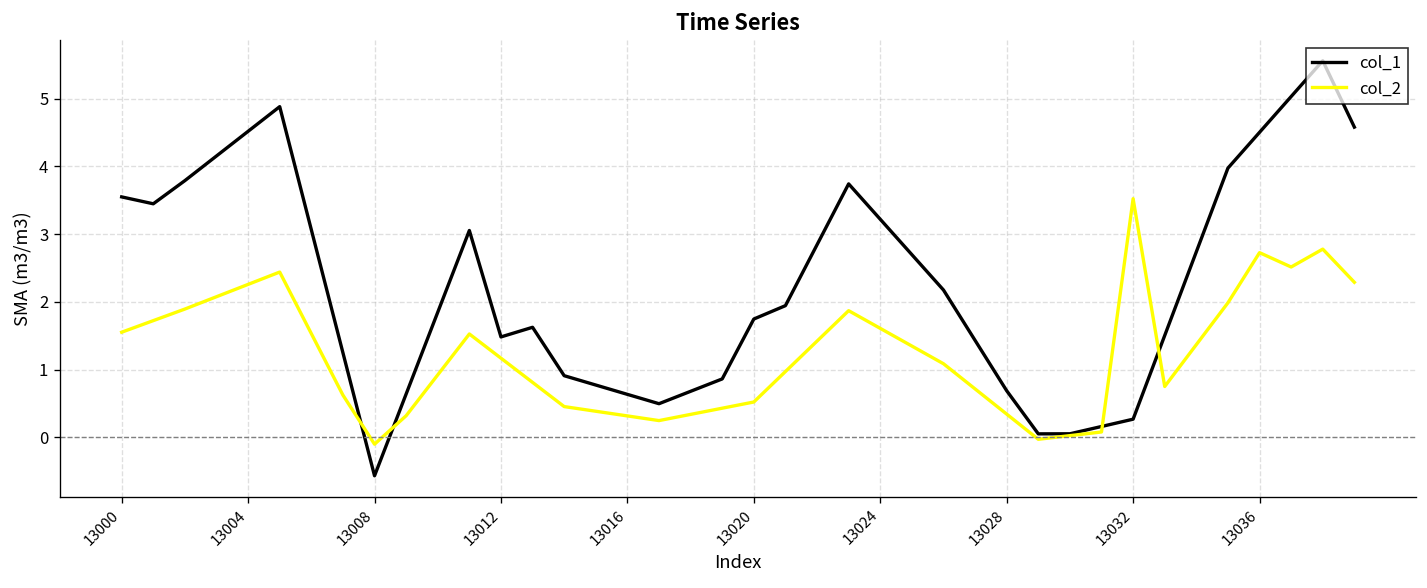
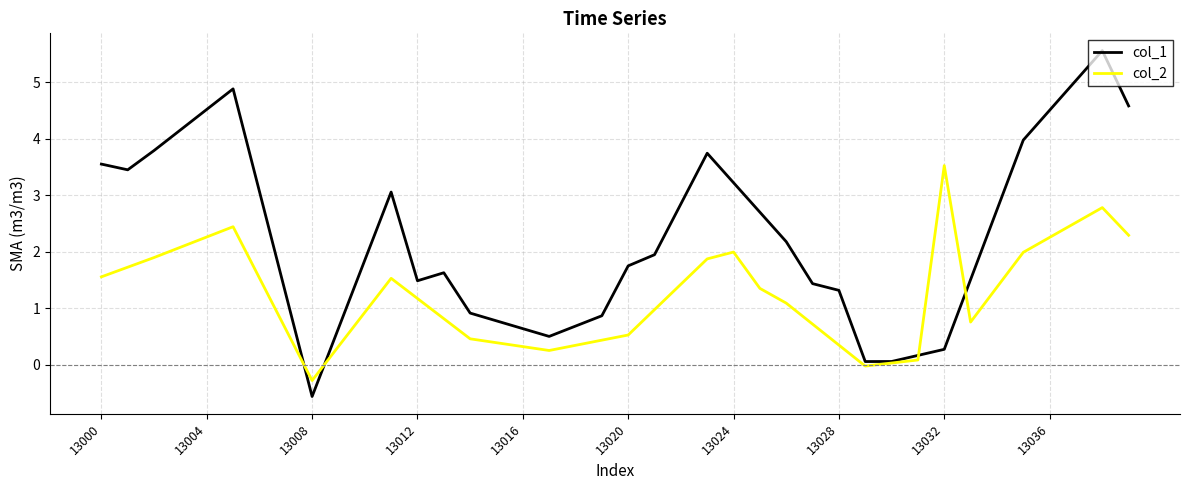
  {
    "col_1": {
      "13000": 3.5,
      "13004": 4.5,
      "13008": -0.6,
      "13012": 1.5,
      "13016": 0.6,
      "13020": 1.7,
      "13024": 3.2,
-     "13028": 0.7,
+     "13028": 1.3,
      "13032": 0.3,
      "13036": 4.5
    },
    "col_2": {
      "13000": 1.6,
      "13004": 2.3,
-     "13008": -0.1,
+     "13008": -0.3,
      "13012": 1.2,
      "13016": 0.3,
      "13020": 0.5,
-     "13024": 1.6,
+     "13024": 2.0,
      "13028": 0.3,
      "13032": 3.5,
-     "13036": 2.7
+     "13036": 2.3
    }
  }
